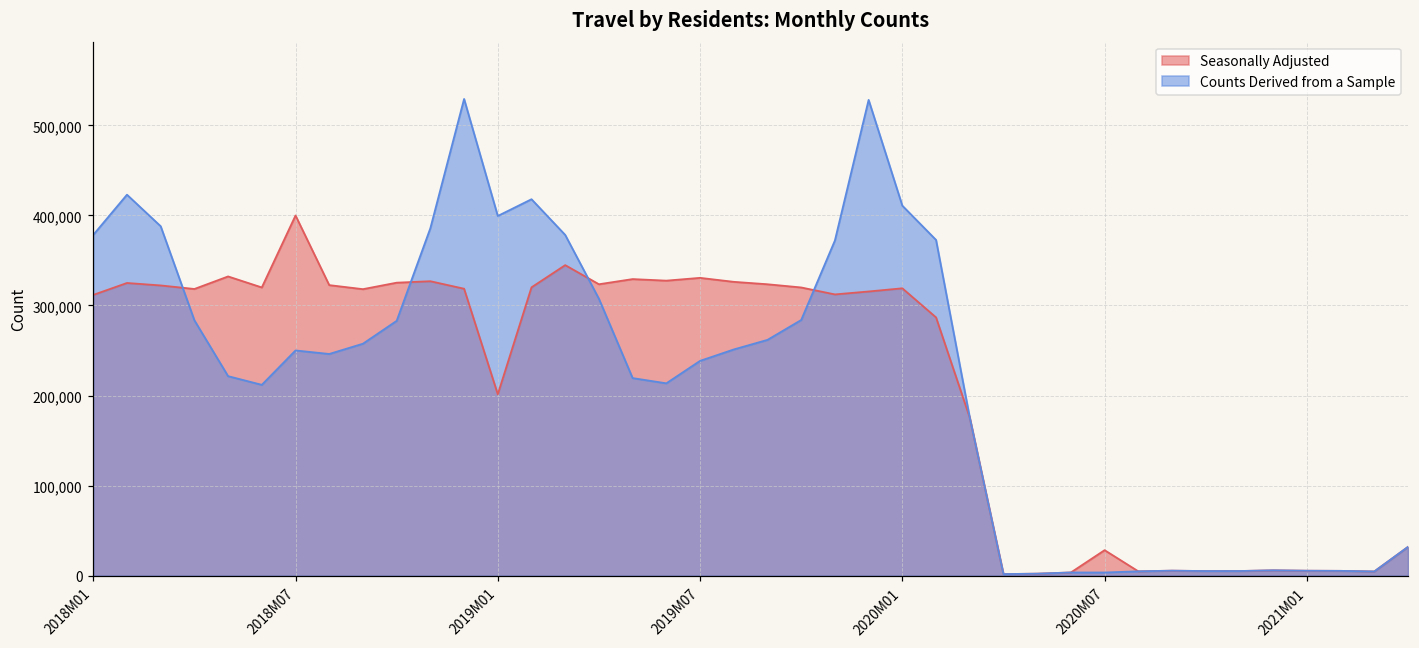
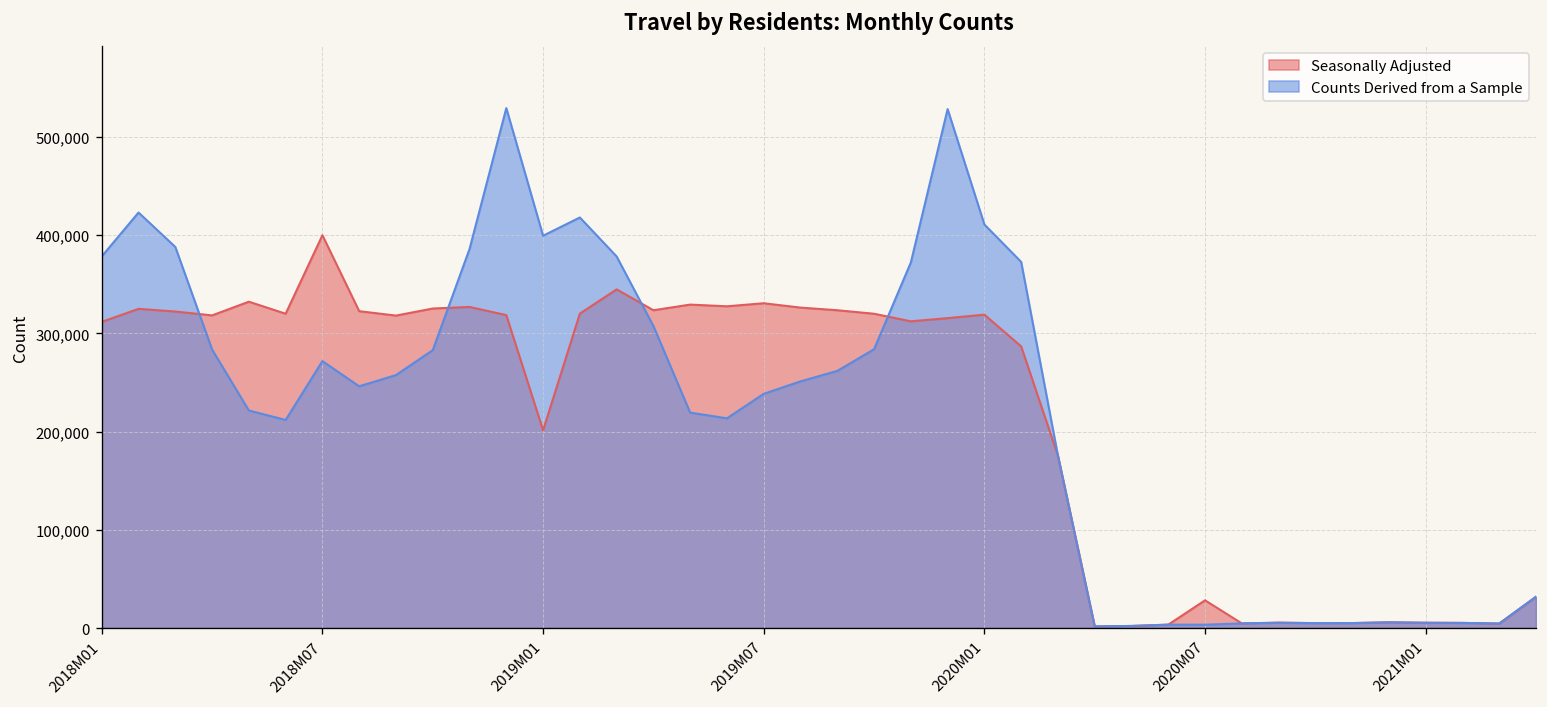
  {
    "Seasonally Adjusted": {
      "2018M01": "310,000",
      "2018M07": "400,000",
      "2019M01": "200,000",
      "2019M07": "330,000",
      "2020M01": "320,000",
      "2020M07": "30,000"
    },
    "Counts Derived from a Sample": {
      "2018M01": "380,000",
-     "2018M07": "250,000",
+     "2018M07": "270,000",
      "2019M01": "400,000",
      "2019M07": "240,000",
      "2020M01": "410,000",
      "2020M07": "0"
    }
  }
